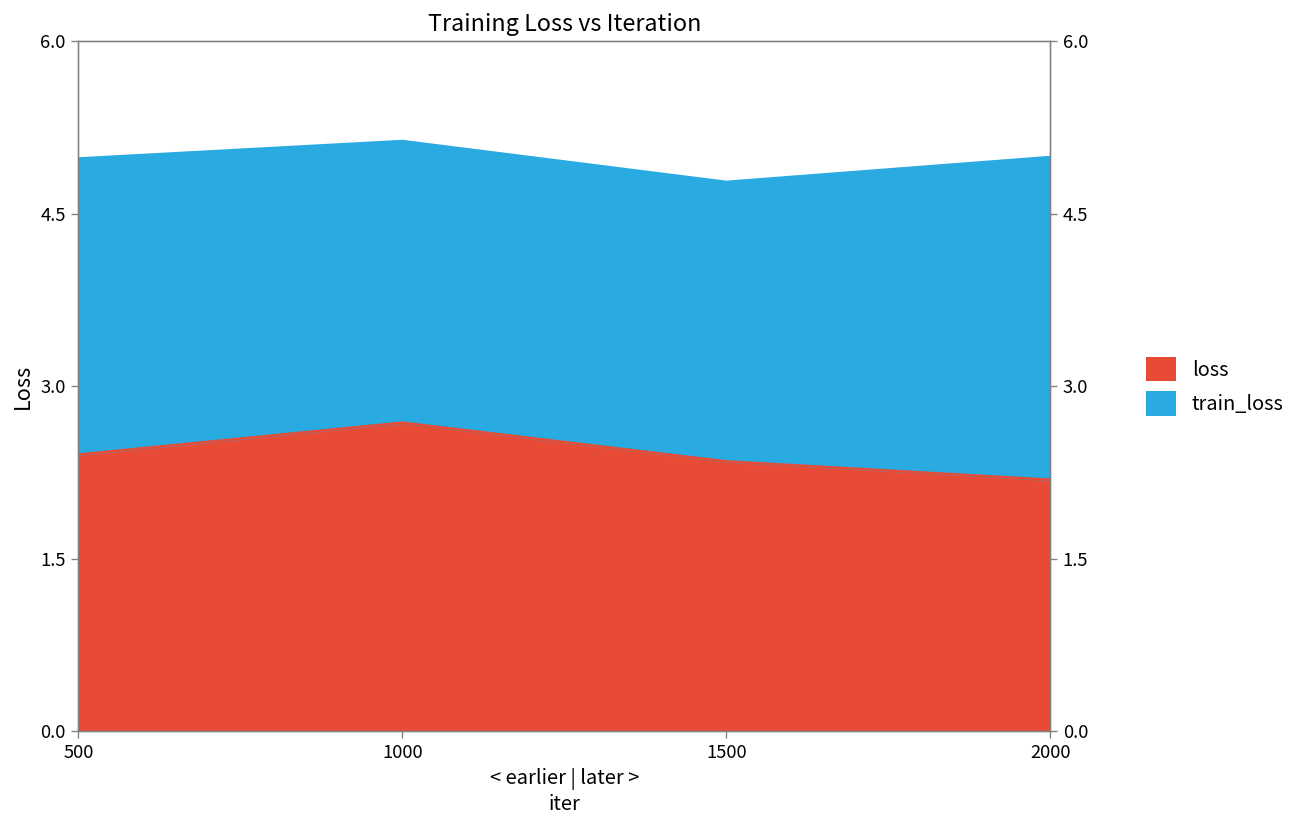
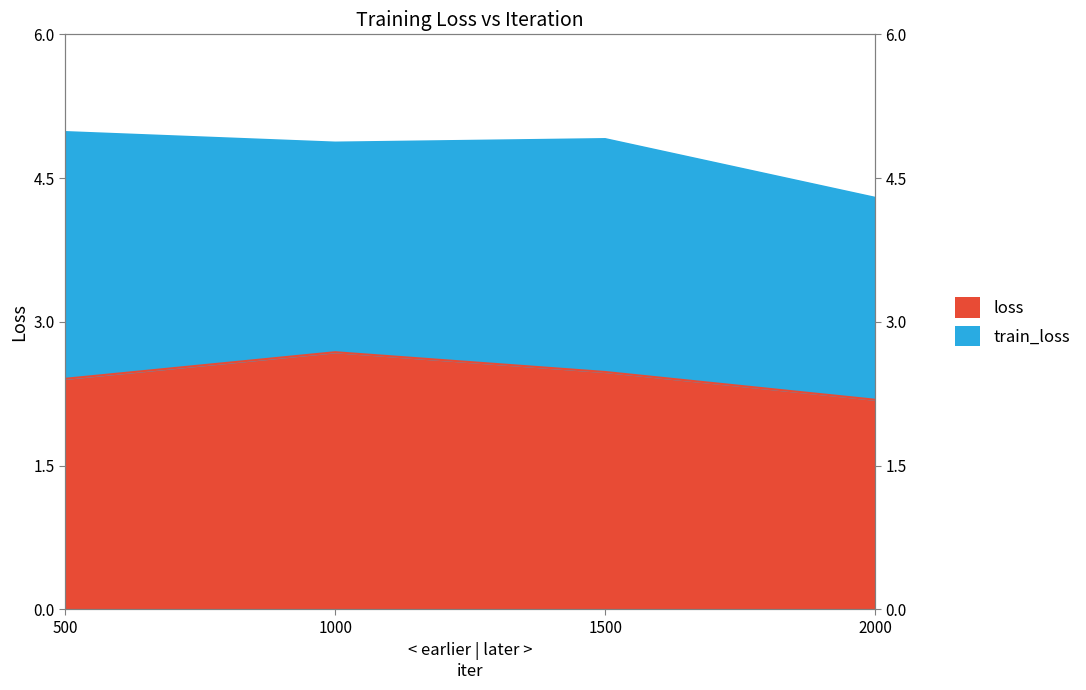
  {
    "loss": {
      "500": 2.4,
      "1000": 2.7,
-     "1500": 2.3,
+     "1500": 2.5,
      "2000": 2.2
    },
    "train_loss": {
      "500": 2.6,
-     "1000": 2.4,
+     "1000": 2.2,
      "1500": 2.4,
-     "2000": 2.8
+     "2000": 2.1
    }
  }
